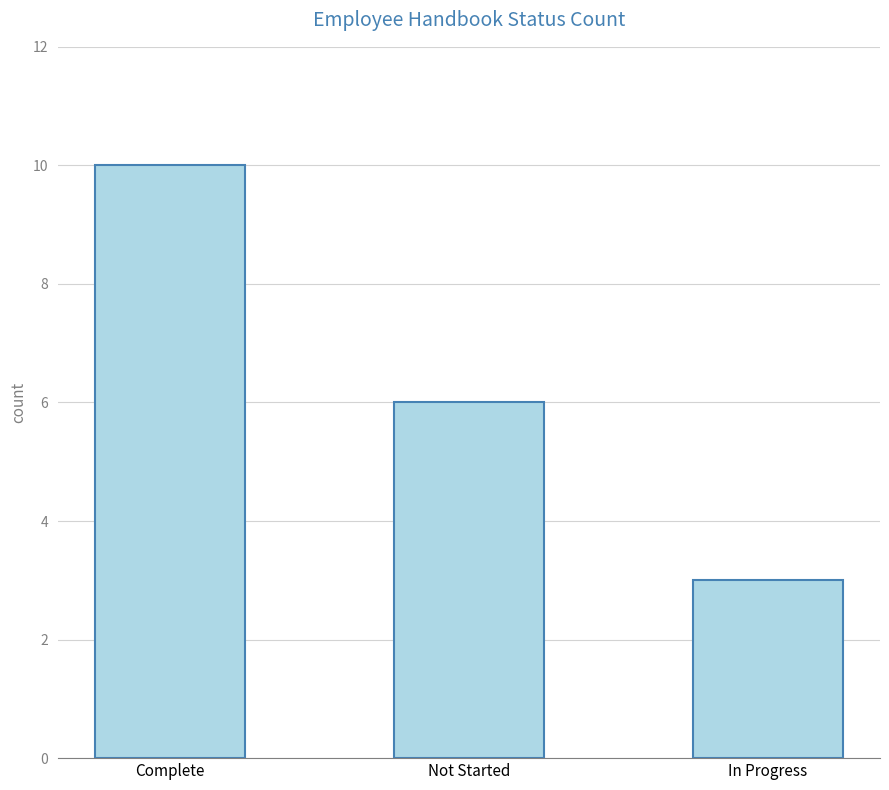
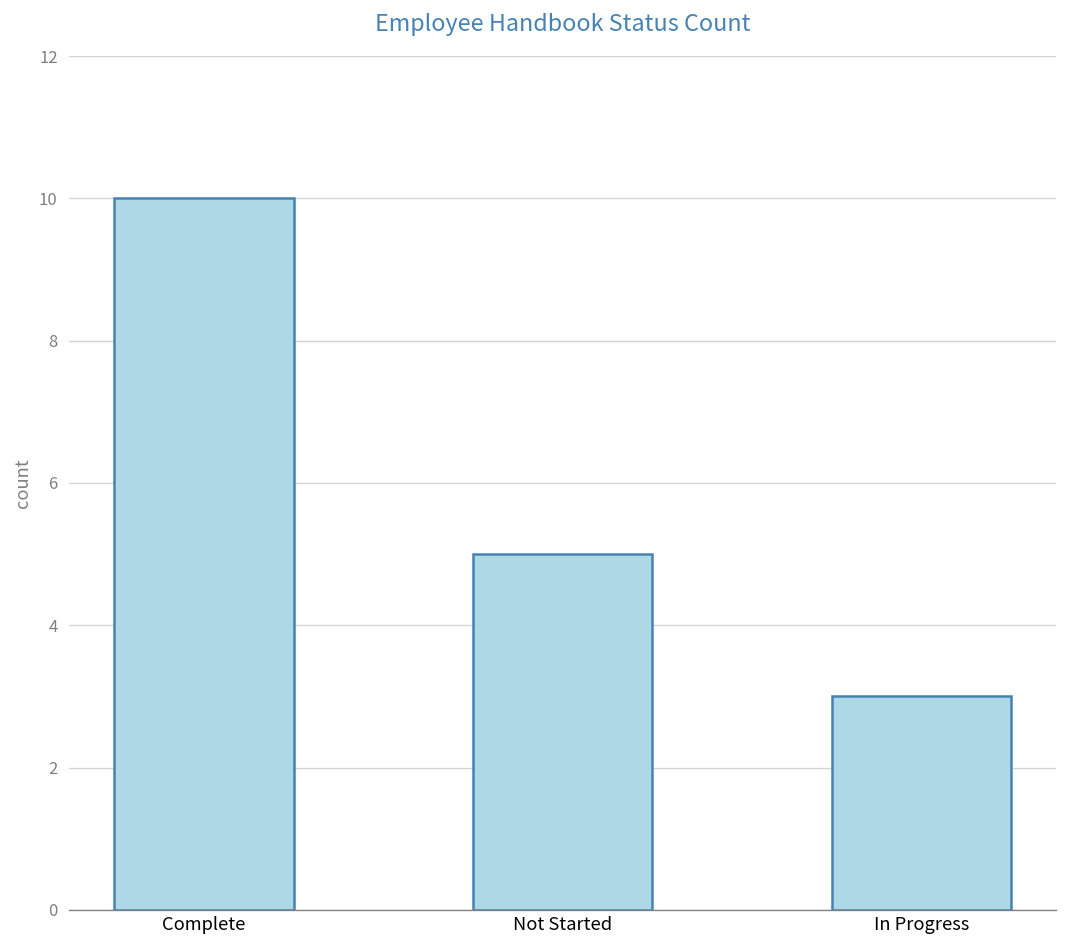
  {
    "Complete": 10,
-   "Not Started": 6,
+   "Not Started": 5,
    "In Progress": 3
  }
